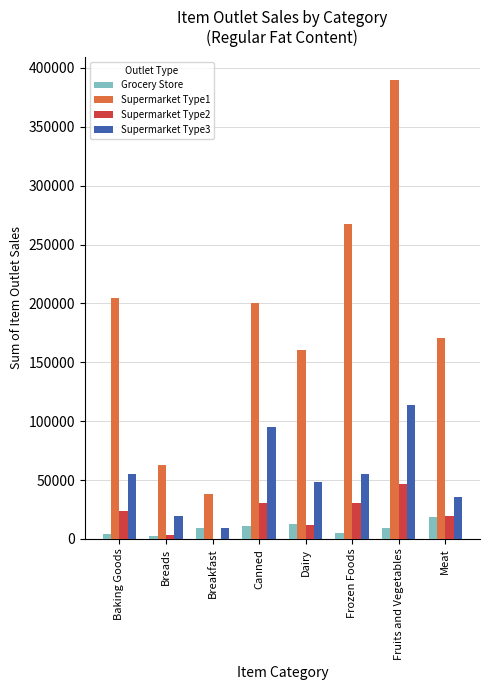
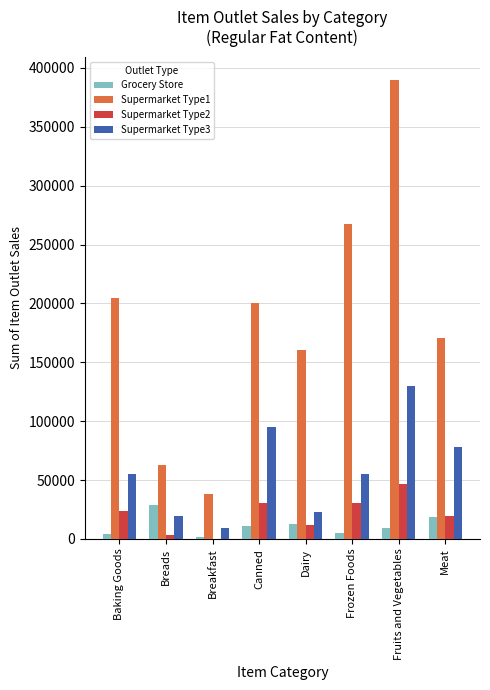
  {
    "Grocery Store": {
      "Baking Goods": 5000,
-     "Breads": 2000,
-     "Breakfast": 9000,
+     "Breads": 29000,
+     "Breakfast": 2000,
      "Canned": 11000,
      "Dairy": 13000,
      "Frozen Foods": 5000,
      "Fruits and Vegetables": 9000,
      "Meat": 19000
    },
    "Supermarket Type3": {
      "Baking Goods": 55000,
      "Breads": 19000,
      "Breakfast": 9000,
      "Canned": 95000,
-     "Dairy": 48000,
+     "Dairy": 23000,
      "Frozen Foods": 55000,
-     "Fruits and Vegetables": 114000,
-     "Meat": 35000
+     "Fruits and Vegetables": 130000,
+     "Meat": 78000
    }
  }
